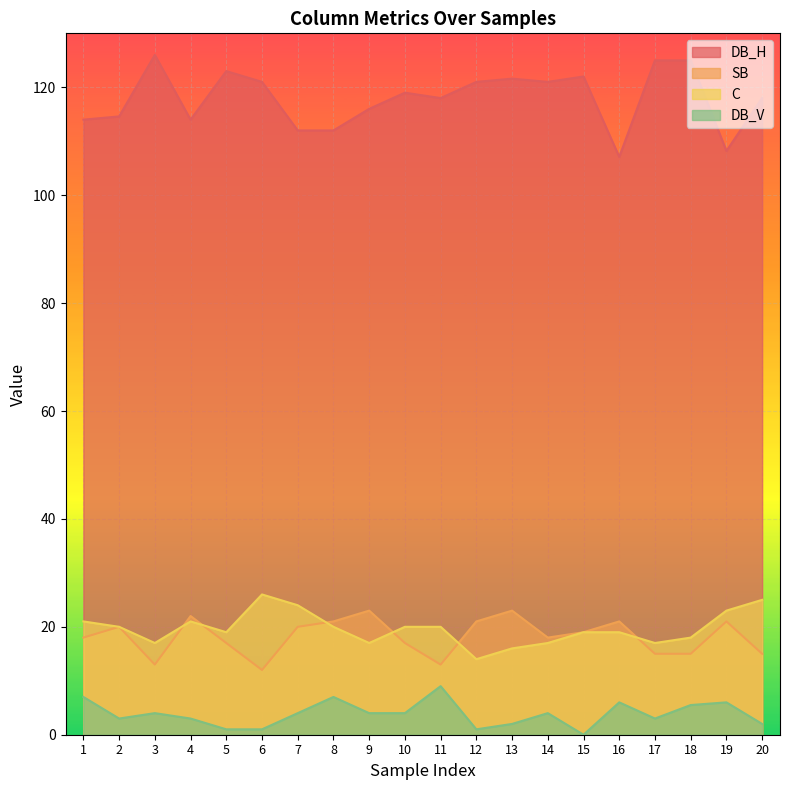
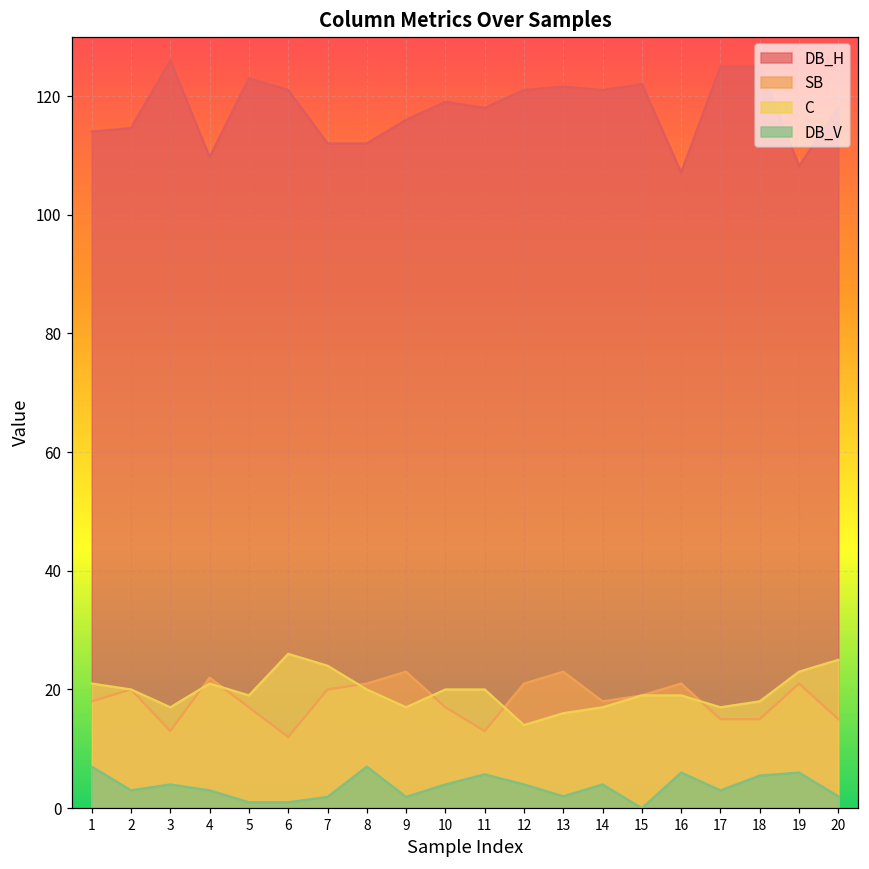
  {
    "DB_H": {
      "1": 114,
      "2": 115,
      "3": 126,
-     "4": 114,
+     "4": 110,
      "5": 123,
      "6": 121,
      "7": 112,
      "8": 112,
      "9": 116,
      "10": 119,
      "11": 118,
      "12": 121,
      "13": 122,
      "14": 121,
      "15": 122,
      "16": 107,
      "17": 125,
      "19": 108
    },
    "DB_V": {
      "1": 7,
      "2": 3,
      "3": 4,
      "4": 3,
      "5": 1,
      "6": 1,
-     "7": 4,
+     "7": 2,
      "8": 7,
-     "9": 4,
+     "9": 2,
      "10": 4,
-     "11": 9,
-     "12": 1,
+     "11": 6,
+     "12": 4,
      "13": 2,
      "14": 4,
      "15": 0,
      "16": 6,
      "17": 3,
      "18": 6,
      "19": 6,
      "20": 2
    }
  }
